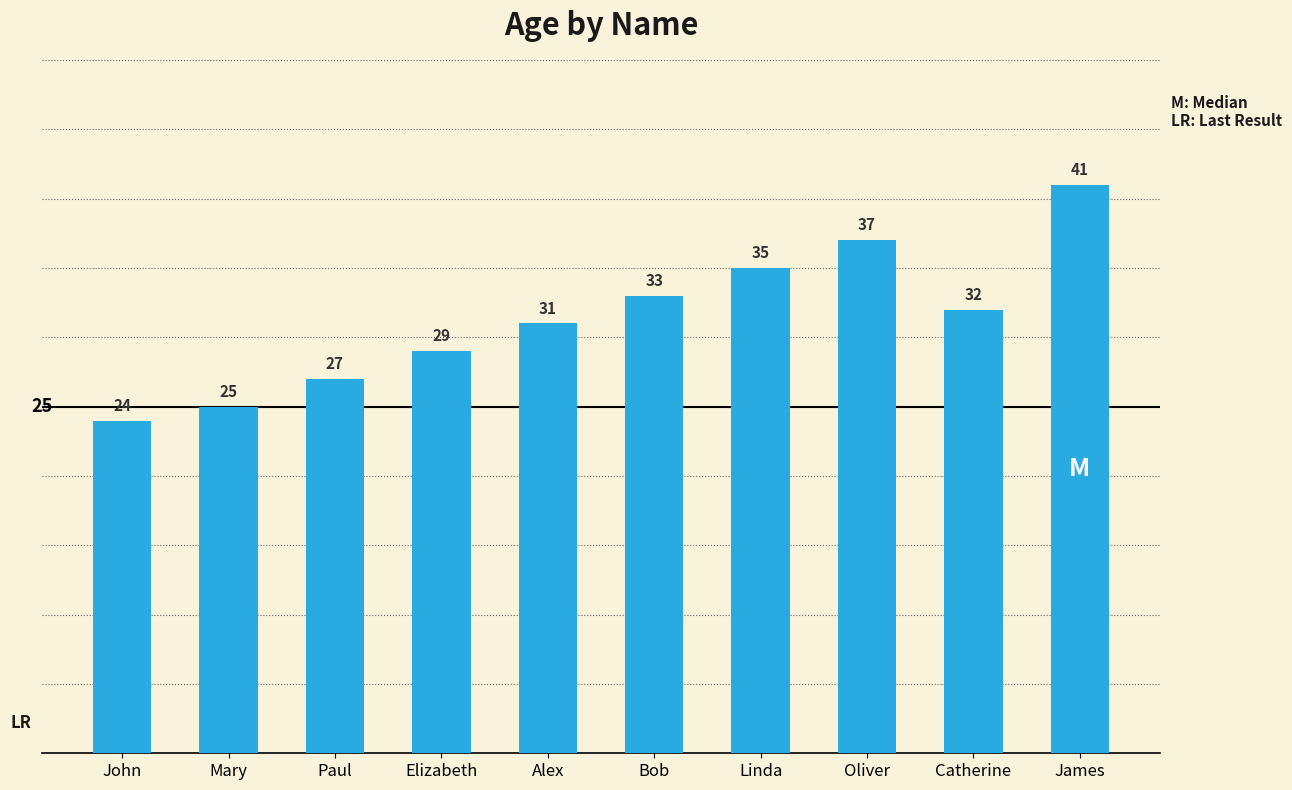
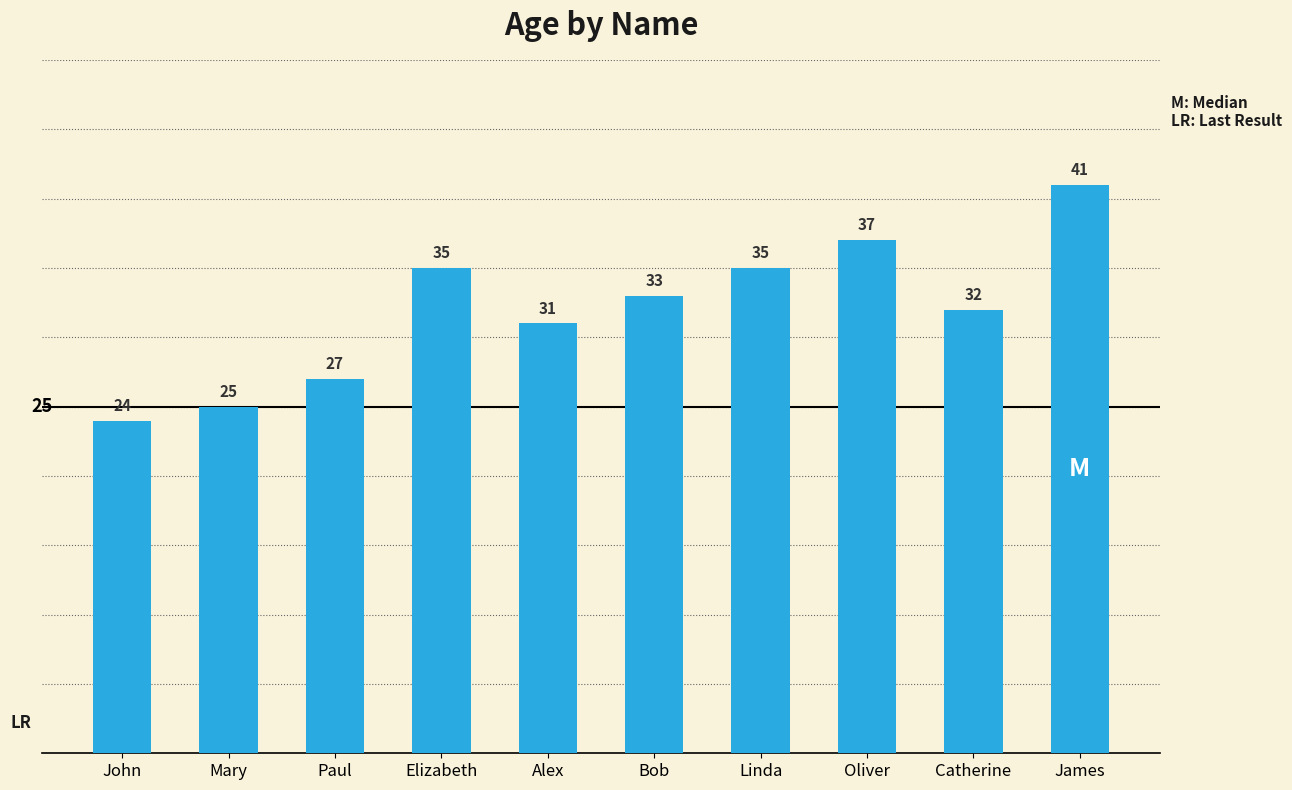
  {
    "John": 24,
    "Mary": 25,
    "Paul": 27,
-   "Elizabeth": 29,
+   "Elizabeth": 35,
    "Alex": 31,
    "Bob": 33,
    "Linda": 35,
    "Oliver": 37,
    "Catherine": 32,
    "James": 41
  }
